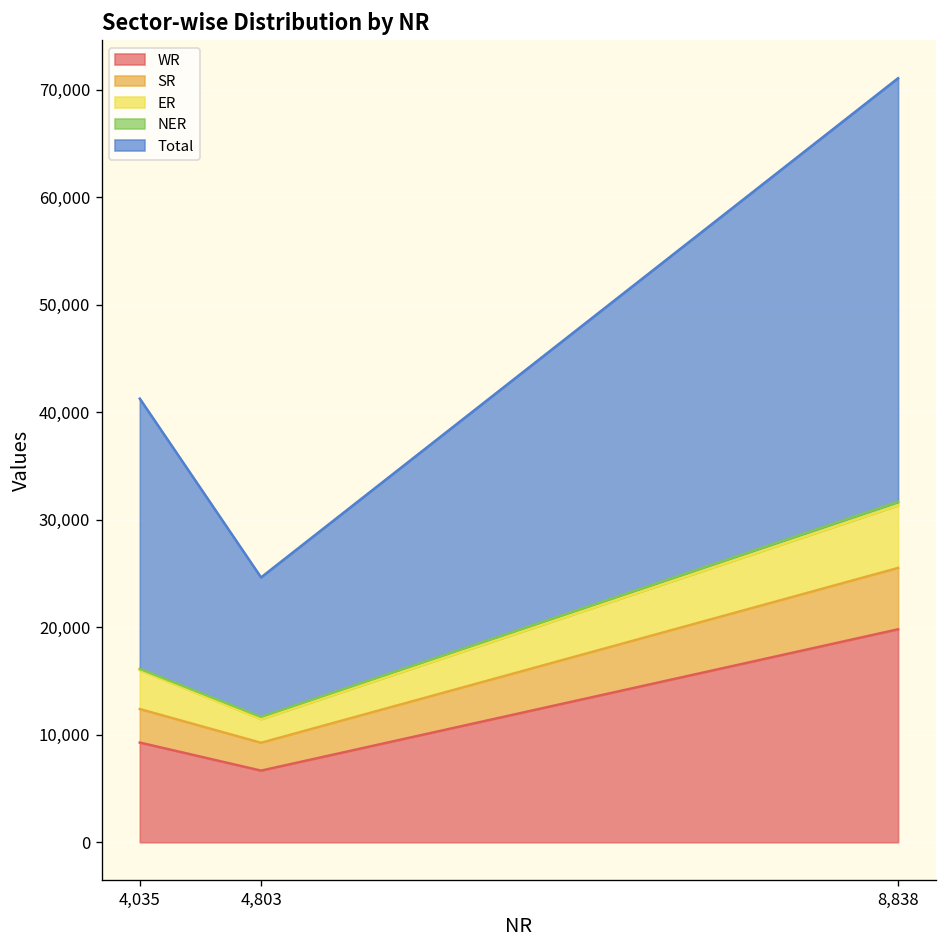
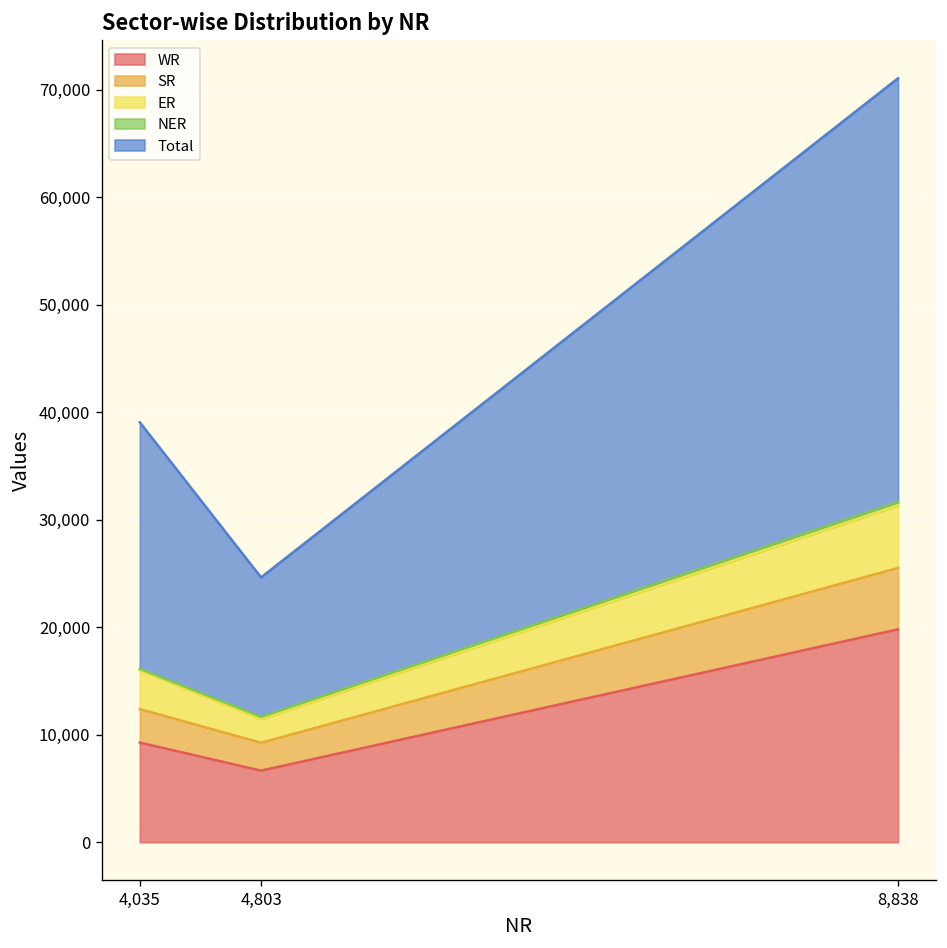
  {
    "WR": {
      "4,035": "9,000",
      "4,803": "7,000",
      "8,838": "20,000"
    },
    "NER": {
      "8,838": "0"
    },
    "Total": {
-     "4,035": "25,000",
+     "4,035": "23,000",
      "4,803": "13,000",
      "8,838": "39,000"
    }
  }
